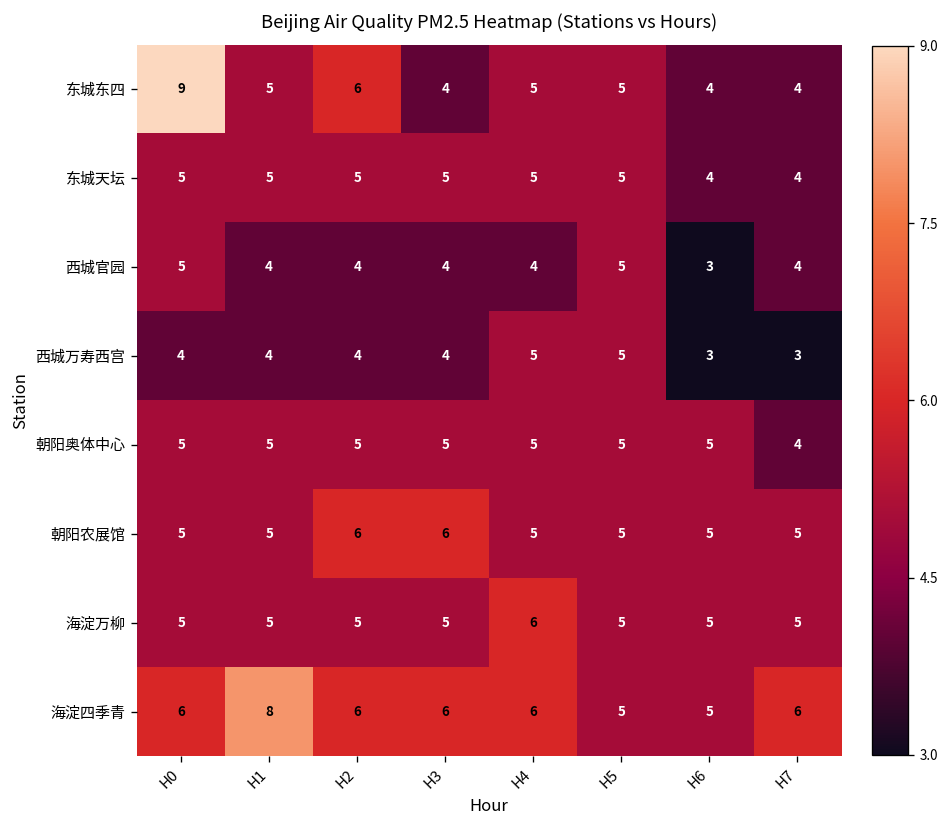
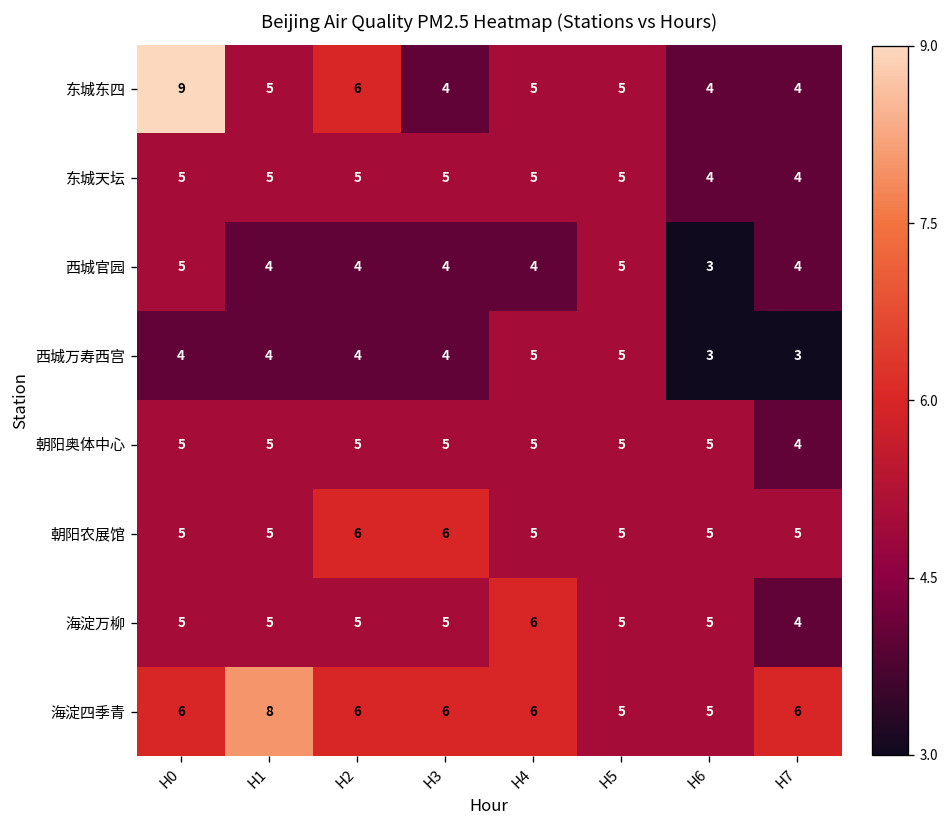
  {
    "东城东四": {
      "H0": 9,
      "H1": 5,
      "H2": 6,
      "H3": 4,
      "H4": 5,
      "H5": 5,
      "H6": 4,
      "H7": 4
    },
    "东城天坛": {
      "H0": 5,
      "H1": 5,
      "H2": 5,
      "H3": 5,
      "H4": 5,
      "H5": 5,
      "H6": 4,
      "H7": 4
    },
    "西城官园": {
      "H0": 5,
      "H1": 4,
      "H2": 4,
      "H3": 4,
      "H4": 4,
      "H5": 5,
      "H6": 3,
      "H7": 4
    },
    "西城万寿西宫": {
      "H0": 4,
      "H1": 4,
      "H2": 4,
      "H3": 4,
      "H4": 5,
      "H5": 5,
      "H6": 3,
      "H7": 3
    },
    "朝阳奥体中心": {
      "H0": 5,
      "H1": 5,
      "H2": 5,
      "H3": 5,
      "H4": 5,
      "H5": 5,
      "H6": 5,
      "H7": 4
    },
    "朝阳农展馆": {
      "H0": 5,
      "H1": 5,
      "H2": 6,
      "H3": 6,
      "H4": 5,
      "H5": 5,
      "H6": 5,
      "H7": 5
    },
    "海淀万柳": {
      "H0": 5,
      "H1": 5,
      "H2": 5,
      "H3": 5,
      "H4": 6,
      "H5": 5,
      "H6": 5,
-     "H7": 5
+     "H7": 4
    },
    "海淀四季青": {
      "H0": 6,
      "H1": 8,
      "H2": 6,
      "H3": 6,
      "H4": 6,
      "H5": 5,
      "H6": 5,
      "H7": 6
    }
  }
